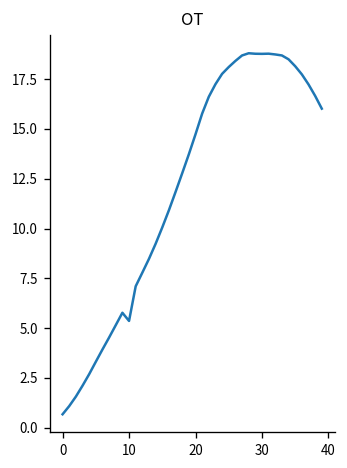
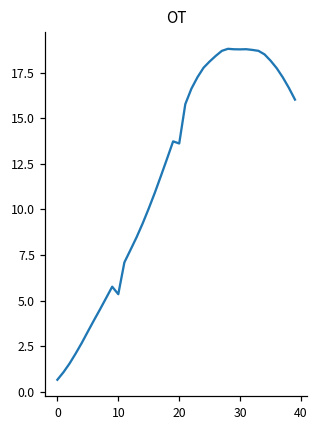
  {
    "0": 0.7,
    "10": 5.4,
-   "20": 14.7,
+   "20": 13.6,
    "30": 18.8
  }
